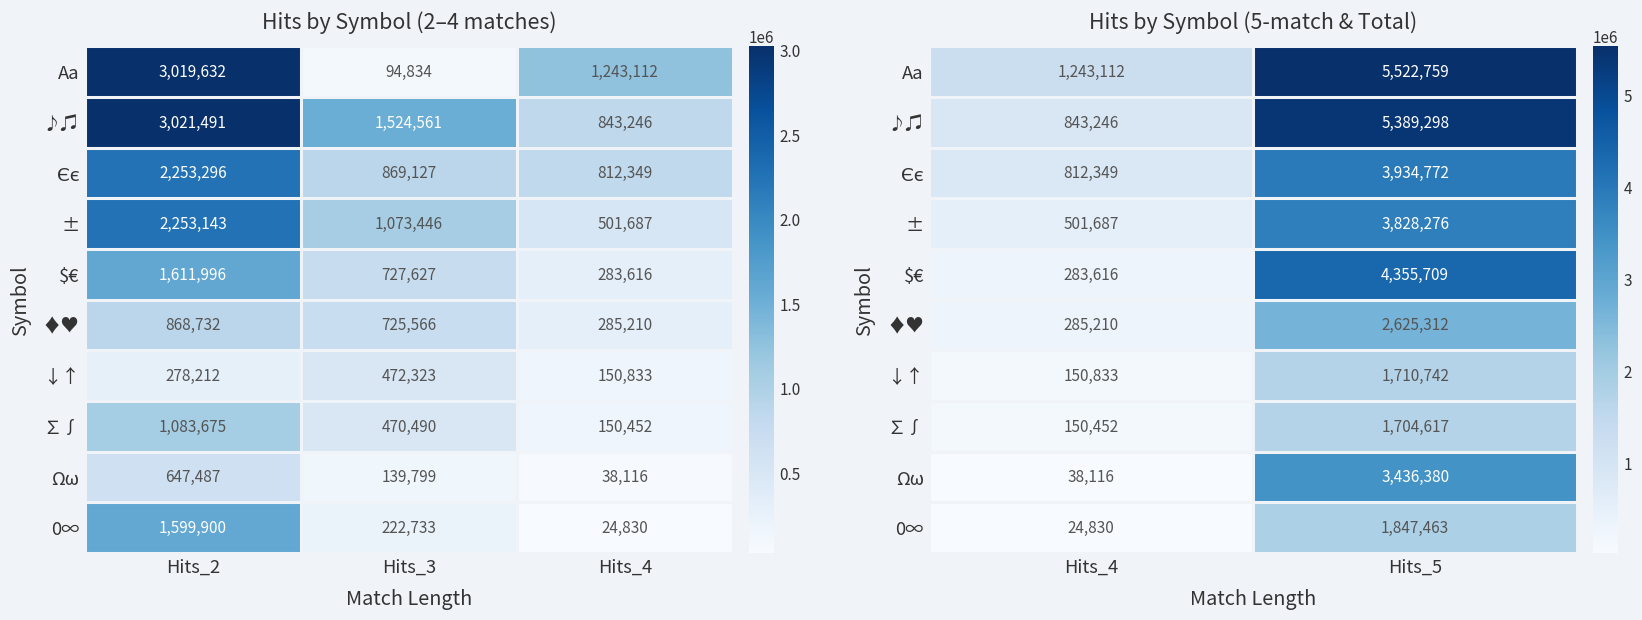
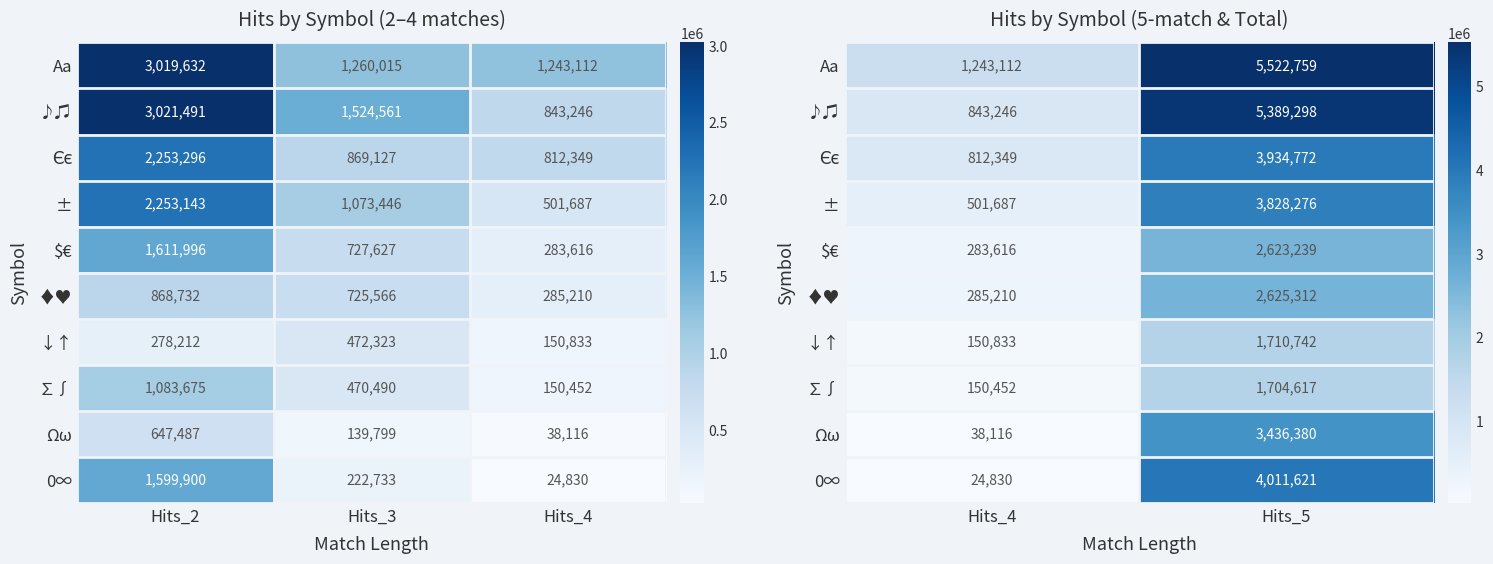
  {
    "Hits by Symbol (2–4 matches)": {
      "Aa": {
        "Hits_2": "3,019,632",
-       "Hits_3": "94,834",
+       "Hits_3": "1,260,015",
        "Hits_4": "1,243,112"
      },
      "♪♫": {
        "Hits_2": "3,021,491",
        "Hits_3": "1,524,561",
        "Hits_4": "843,246"
      },
      "Єє": {
        "Hits_2": "2,253,296",
        "Hits_3": "869,127",
        "Hits_4": "812,349"
      },
      "±": {
        "Hits_2": "2,253,143",
        "Hits_3": "1,073,446",
        "Hits_4": "501,687"
      },
      "$€": {
        "Hits_2": "1,611,996",
        "Hits_3": "727,627",
        "Hits_4": "283,616"
      },
      "♦♥": {
        "Hits_2": "868,732",
        "Hits_3": "725,566",
        "Hits_4": "285,210"
      },
      "↓↑": {
        "Hits_2": "278,212",
        "Hits_3": "472,323",
        "Hits_4": "150,833"
      },
      "∑∫": {
        "Hits_2": "1,083,675",
        "Hits_3": "470,490",
        "Hits_4": "150,452"
      },
      "Ωω": {
        "Hits_2": "647,487",
        "Hits_3": "139,799",
        "Hits_4": "38,116"
      },
      "0∞": {
        "Hits_2": "1,599,900",
        "Hits_3": "222,733",
        "Hits_4": "24,830"
      }
    },
    "Hits by Symbol (5-match & Total)": {
      "Aa": {
        "Hits_4": "1,243,112",
        "Hits_5": "5,522,759"
      },
      "♪♫": {
        "Hits_4": "843,246",
        "Hits_5": "5,389,298"
      },
      "Єє": {
        "Hits_4": "812,349",
        "Hits_5": "3,934,772"
      },
      "±": {
        "Hits_4": "501,687",
        "Hits_5": "3,828,276"
      },
      "$€": {
        "Hits_4": "283,616",
-       "Hits_5": "4,355,709"
+       "Hits_5": "2,623,239"
      },
      "♦♥": {
        "Hits_4": "285,210",
        "Hits_5": "2,625,312"
      },
      "↓↑": {
        "Hits_4": "150,833",
        "Hits_5": "1,710,742"
      },
      "∑∫": {
        "Hits_4": "150,452",
        "Hits_5": "1,704,617"
      },
      "Ωω": {
        "Hits_4": "38,116",
        "Hits_5": "3,436,380"
      },
      "0∞": {
        "Hits_4": "24,830",
-       "Hits_5": "1,847,463"
+       "Hits_5": "4,011,621"
      }
    }
  }
